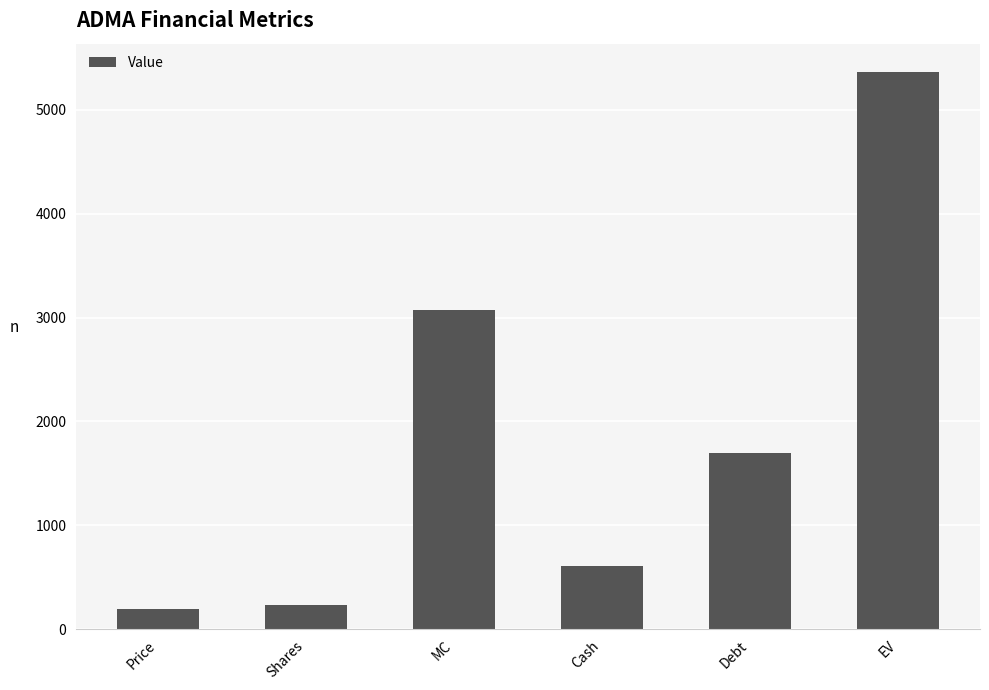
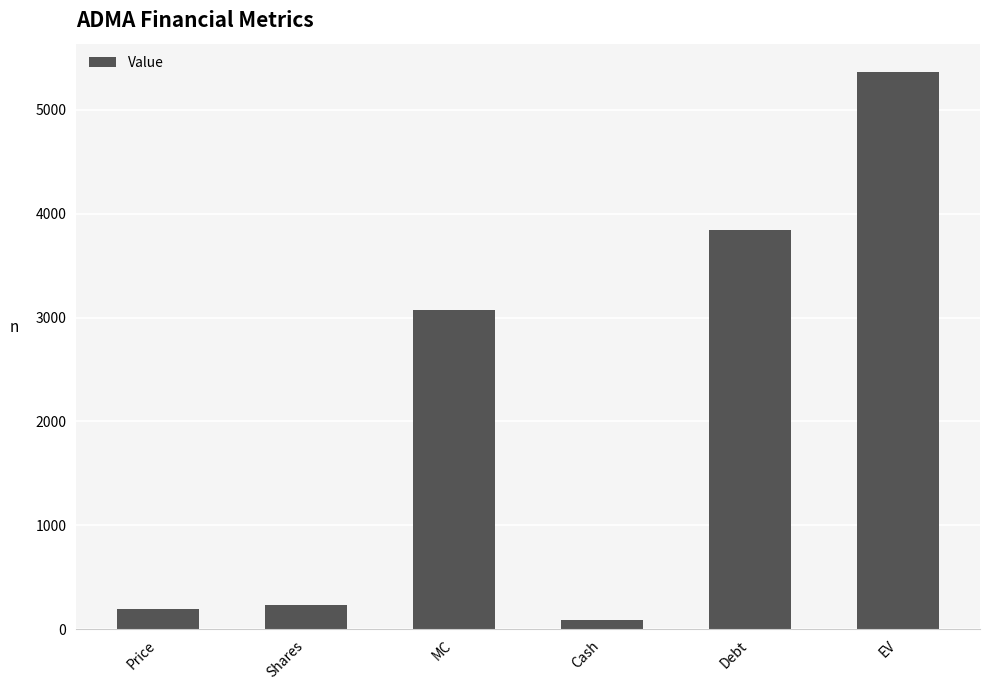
  {
    "Price": 190,
    "Shares": 240,
    "MC": 3070,
-   "Cash": 610,
-   "Debt": 1700,
+   "Cash": 90,
+   "Debt": 3850,
    "EV": 5370
  }
